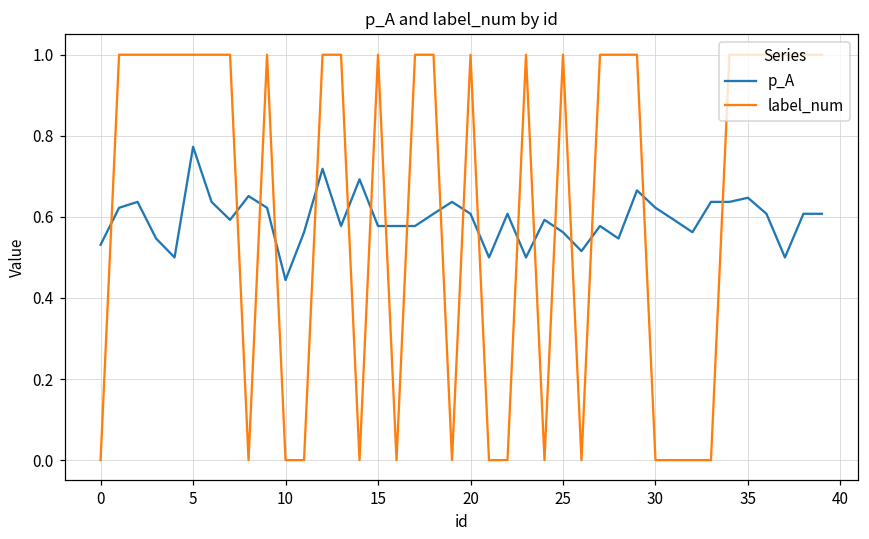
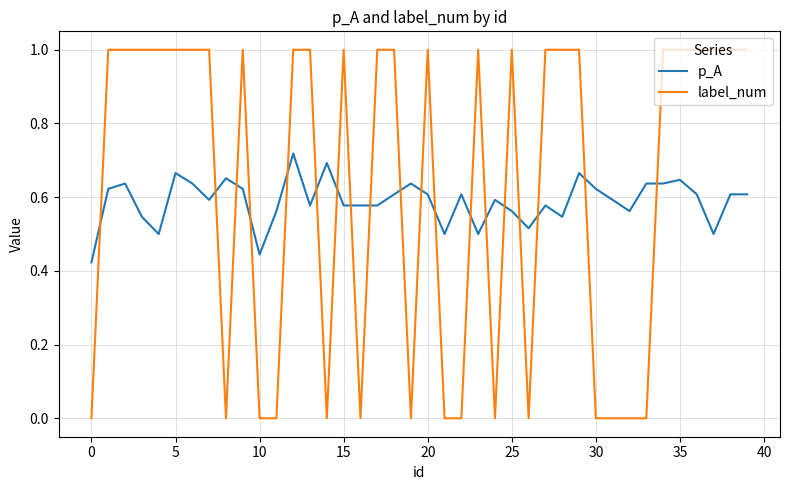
  {
    "p_A": {
-     "0": 0.53,
-     "5": 0.77,
+     "0": 0.42,
+     "5": 0.67,
      "10": 0.44,
      "15": 0.58,
      "20": 0.61,
      "25": 0.56,
      "30": 0.62,
      "35": 0.65
    },
    "label_num": {
      "0": 0.00,
      "5": 1.00,
      "10": 0.00,
      "15": 1.00,
      "20": 1.00,
      "25": 1.00,
      "30": 0.00
    }
  }
